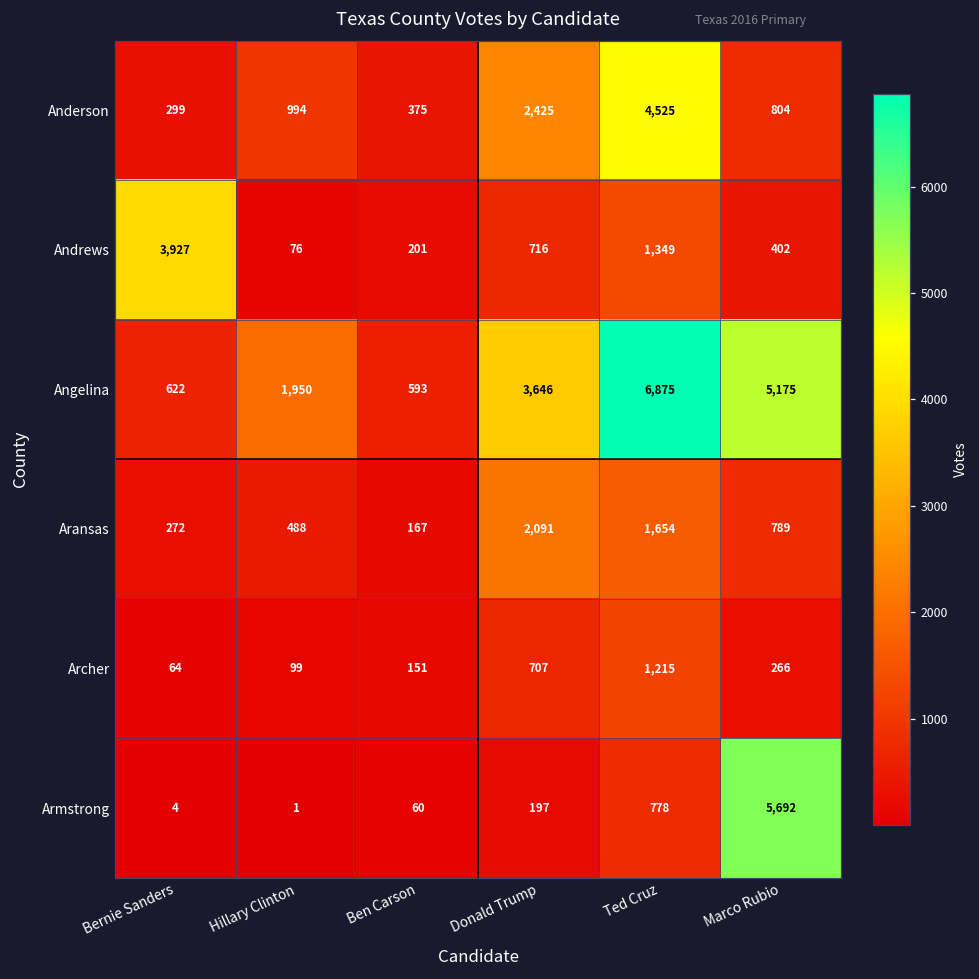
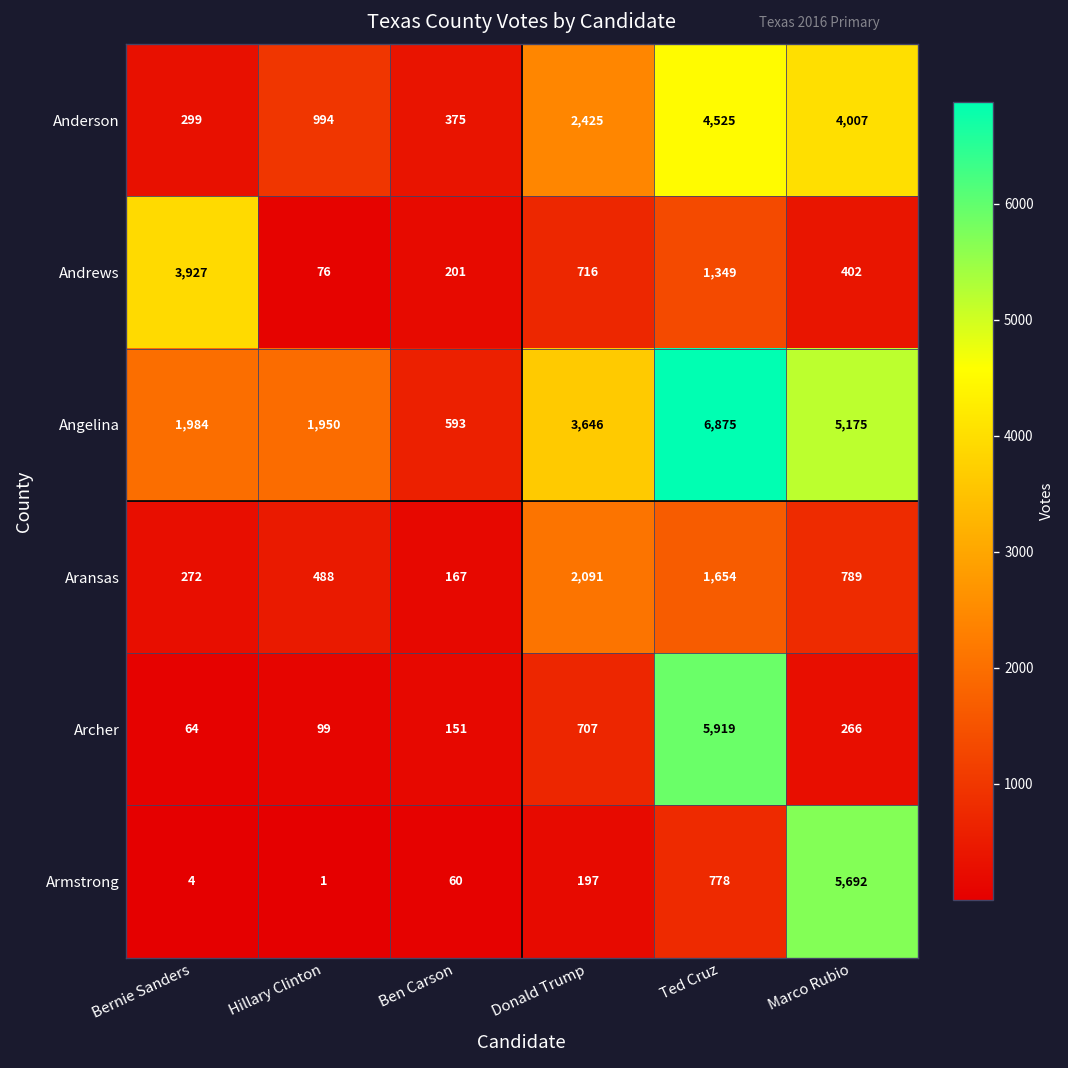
  {
    "Anderson": {
      "Bernie Sanders": "299",
      "Hillary Clinton": "994",
      "Ben Carson": "375",
      "Donald Trump": "2,425",
      "Ted Cruz": "4,525",
-     "Marco Rubio": "804"
+     "Marco Rubio": "4,007"
    },
    "Andrews": {
      "Bernie Sanders": "3,927",
      "Hillary Clinton": "76",
      "Ben Carson": "201",
      "Donald Trump": "716",
      "Ted Cruz": "1,349",
      "Marco Rubio": "402"
    },
    "Angelina": {
-     "Bernie Sanders": "622",
+     "Bernie Sanders": "1,984",
      "Hillary Clinton": "1,950",
      "Ben Carson": "593",
      "Donald Trump": "3,646",
      "Ted Cruz": "6,875",
      "Marco Rubio": "5,175"
    },
    "Aransas": {
      "Bernie Sanders": "272",
      "Hillary Clinton": "488",
      "Ben Carson": "167",
      "Donald Trump": "2,091",
      "Ted Cruz": "1,654",
      "Marco Rubio": "789"
    },
    "Archer": {
      "Bernie Sanders": "64",
      "Hillary Clinton": "99",
      "Ben Carson": "151",
      "Donald Trump": "707",
-     "Ted Cruz": "1,215",
+     "Ted Cruz": "5,919",
      "Marco Rubio": "266"
    },
    "Armstrong": {
      "Bernie Sanders": "4",
      "Hillary Clinton": "1",
      "Ben Carson": "60",
      "Donald Trump": "197",
      "Ted Cruz": "778",
      "Marco Rubio": "5,692"
    }
  }
